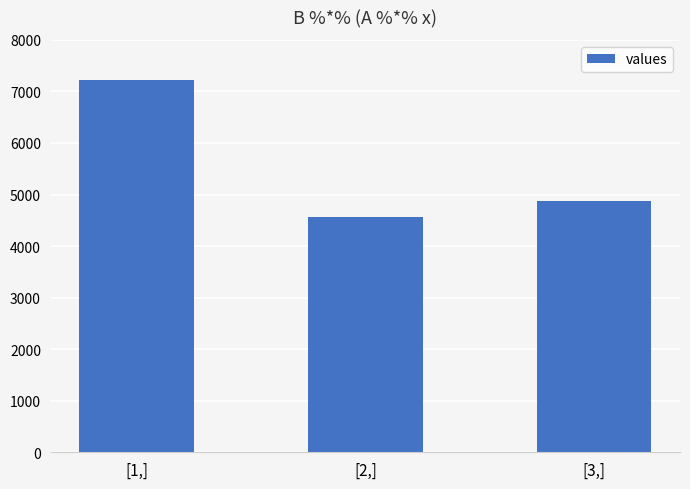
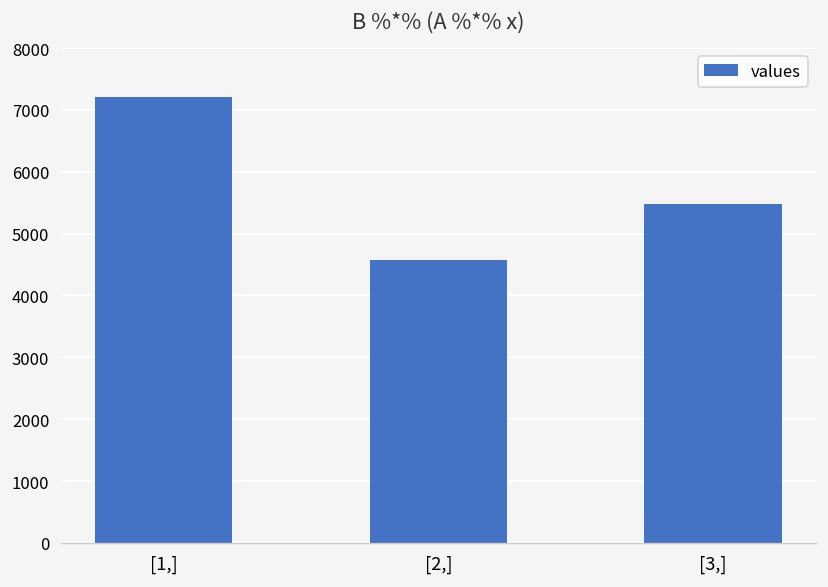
  {
    "[1,]": 7200,
    "[2,]": 4600,
-   "[3,]": 4900
+   "[3,]": 5500
  }
